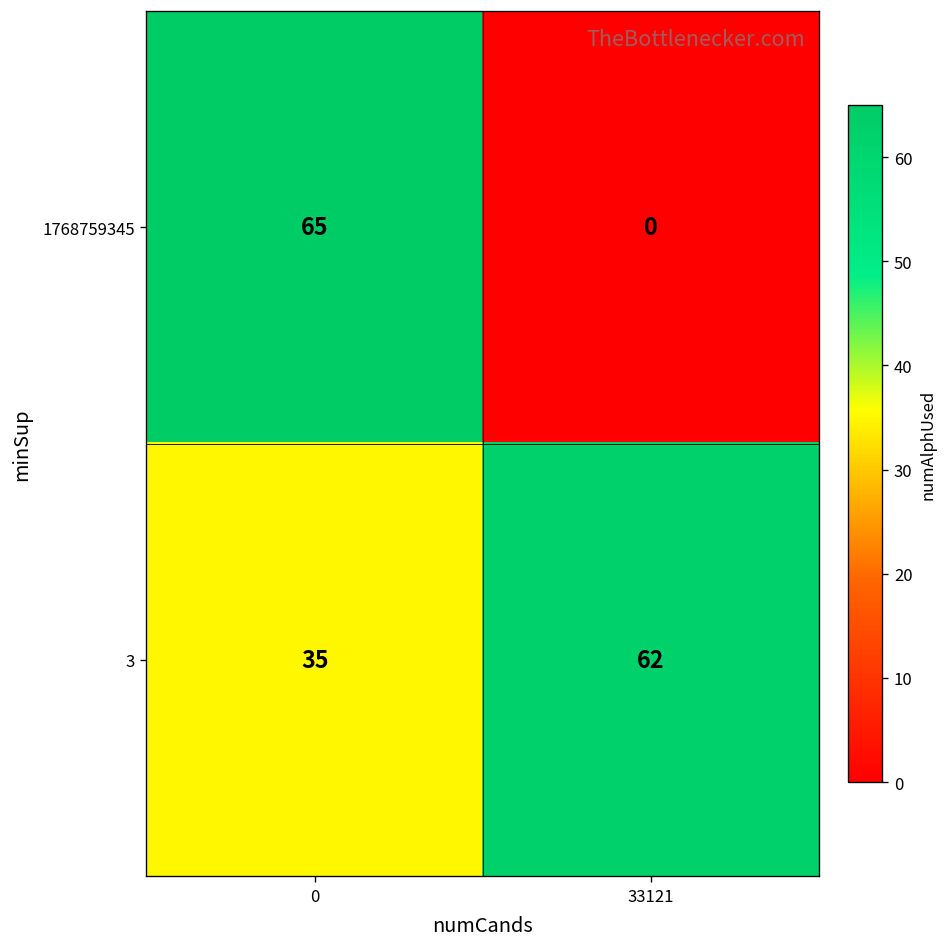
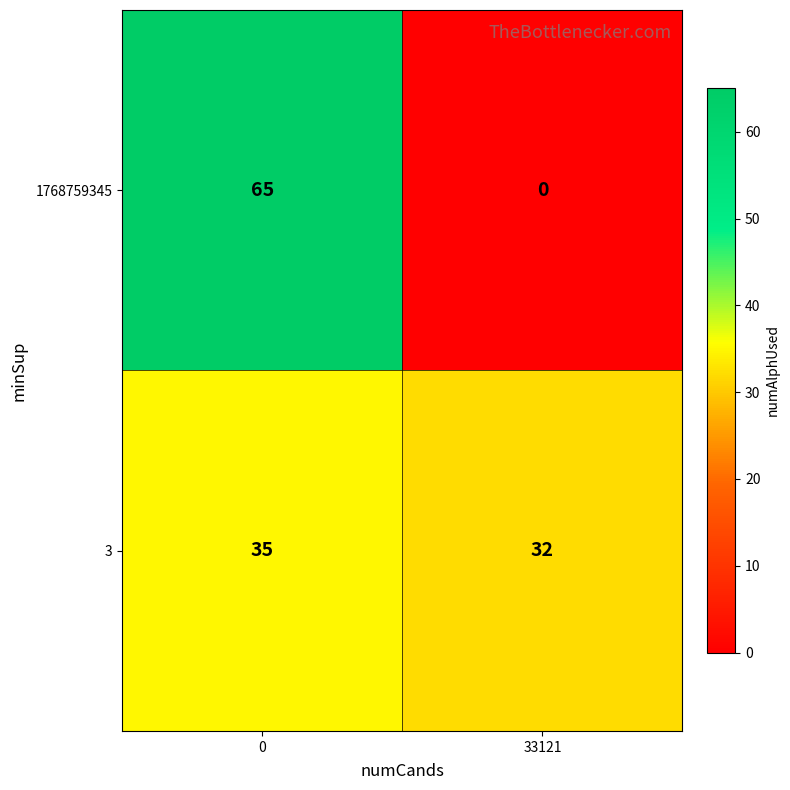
  {
    "1768759345": {
      "0": 65
    },
    "3": {
      "0": 35,
-     "33121": 62
+     "33121": 32
    }
  }
